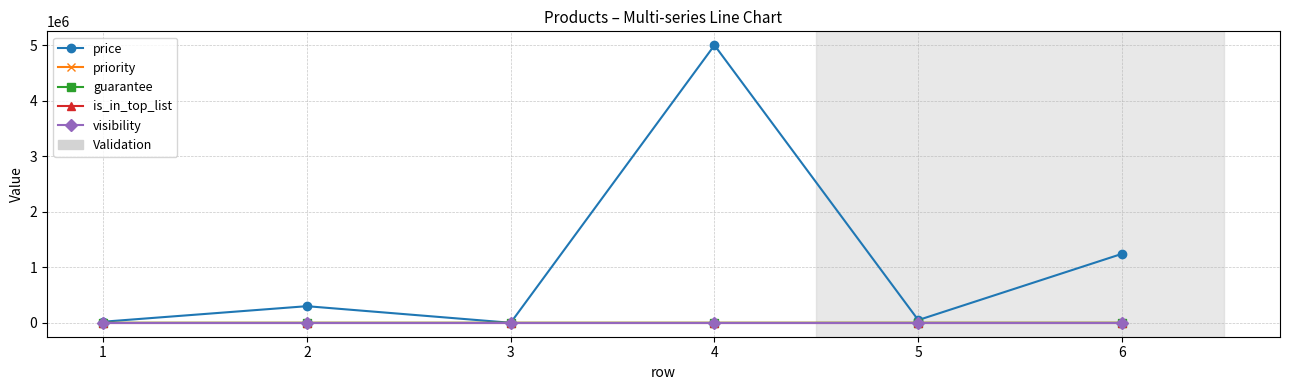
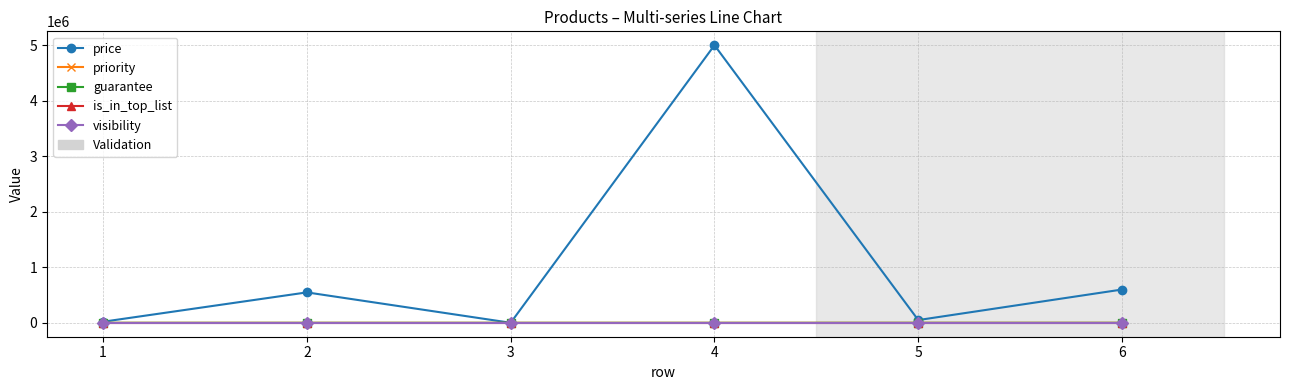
  {
    "price": {
-     "2": 300000,
+     "2": 500000,
      "4": 5000000,
      "5": 100000,
-     "6": 1200000
+     "6": 600000
    },
    "visibility": {
      "2": 0,
      "4": 0,
      "5": 0,
      "6": 0
    }
  }
